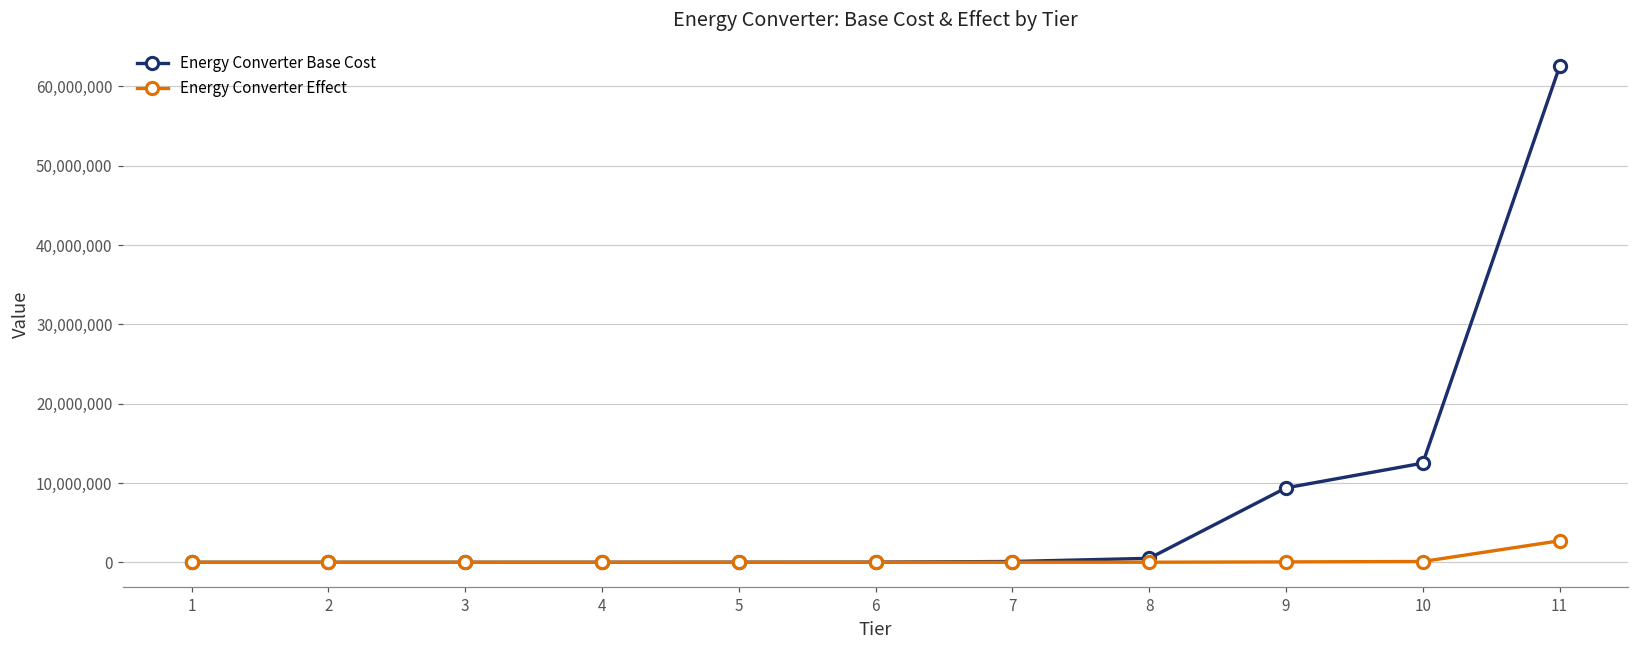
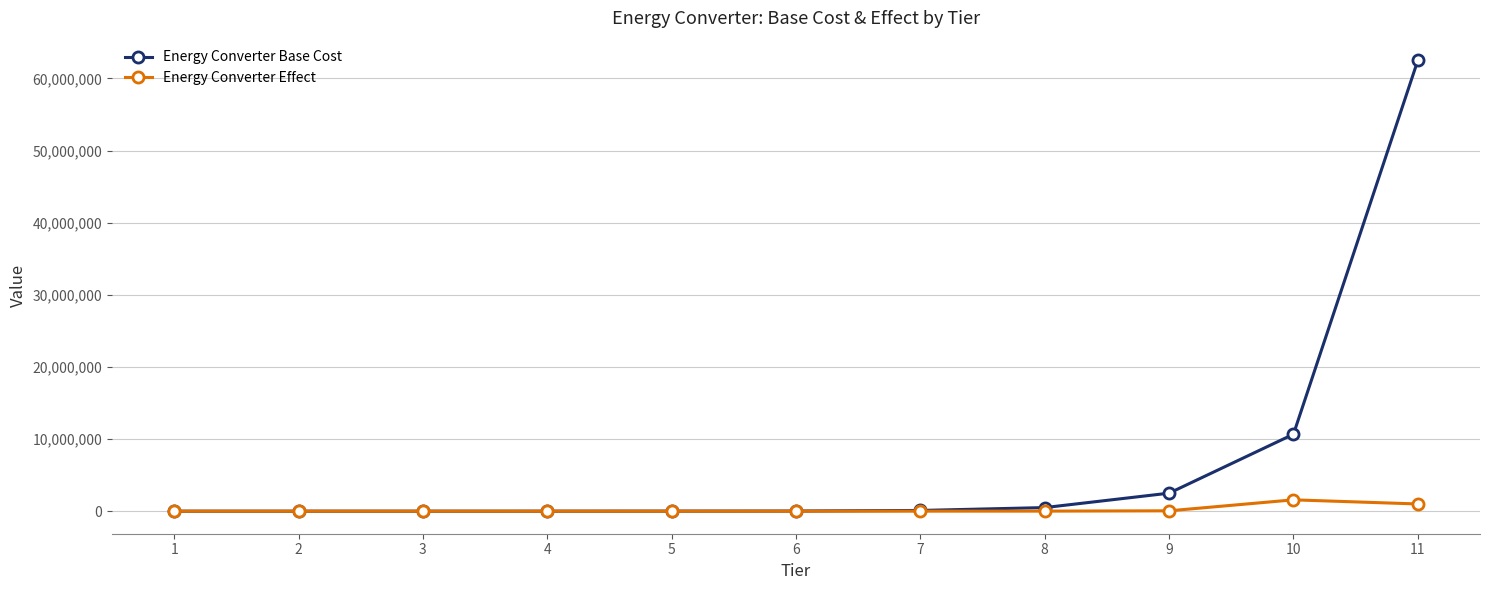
  {
    "Energy Converter Base Cost": {
      "8": "1,000,000",
-     "9": "9,000,000",
-     "10": "13,000,000",
+     "9": "3,000,000",
+     "10": "11,000,000",
      "11": "63,000,000"
    },
    "Energy Converter Effect": {
      "8": "0",
      "9": "0",
-     "10": "0",
-     "11": "3,000,000"
+     "10": "2,000,000",
+     "11": "1,000,000"
    }
  }
